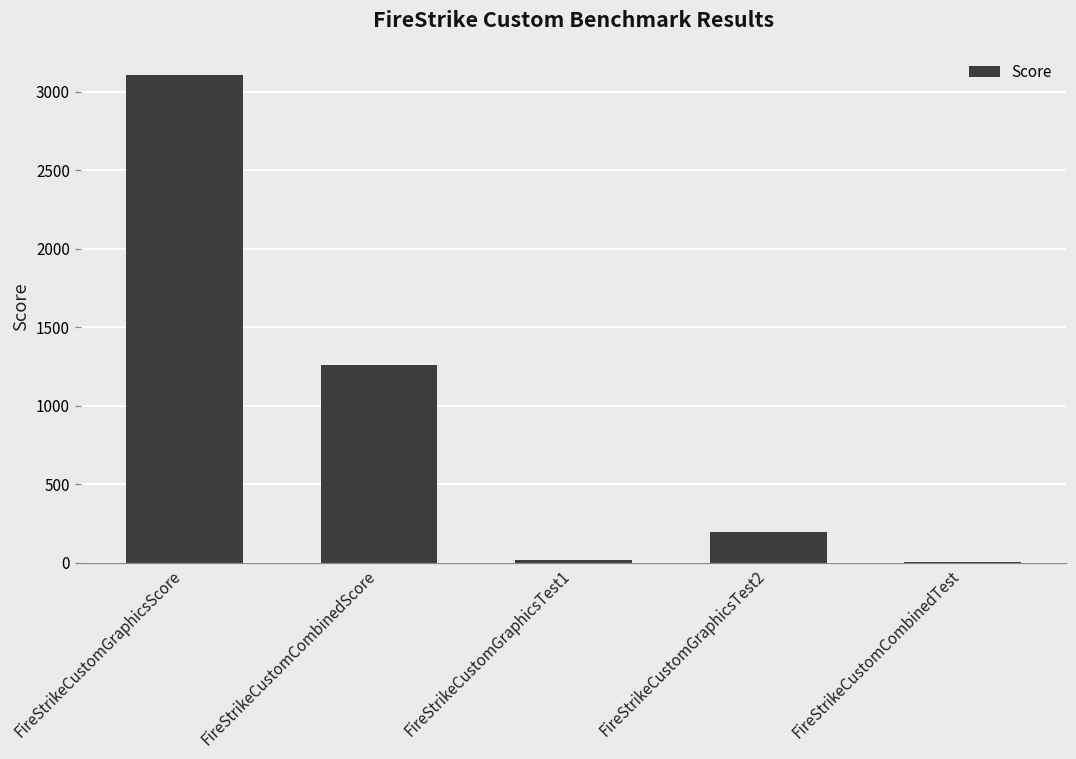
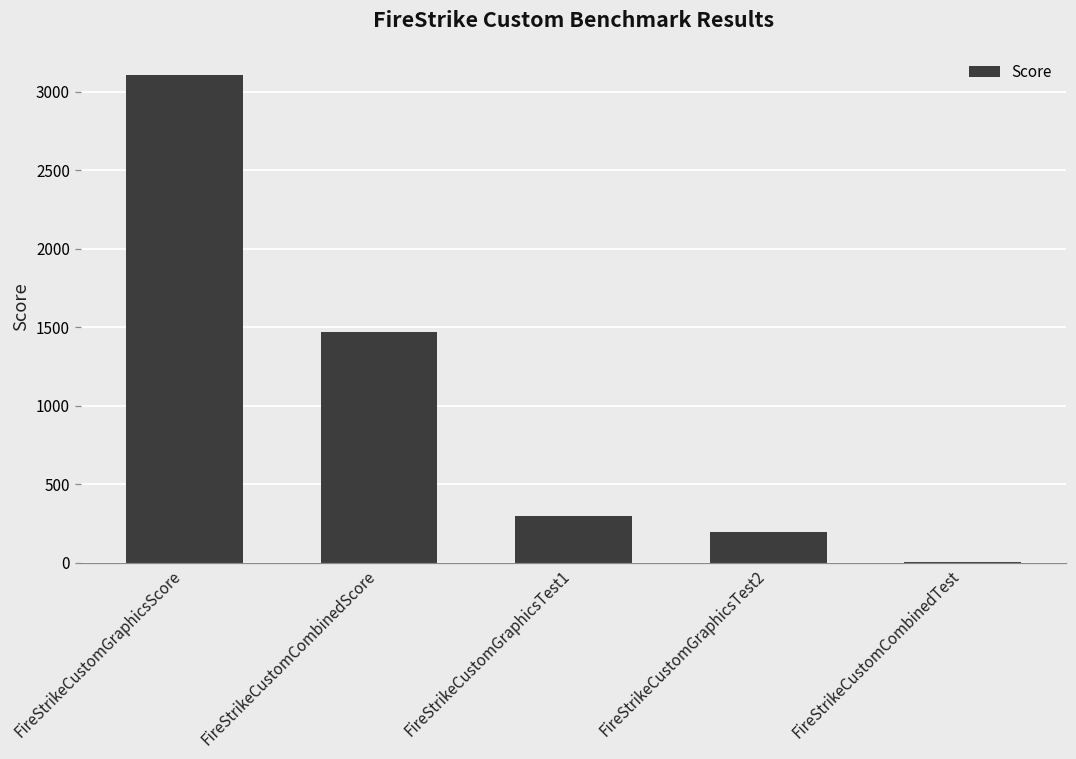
  {
    "FireStrikeCustomGraphicsScore": 3110,
-   "FireStrikeCustomCombinedScore": 1260,
-   "FireStrikeCustomGraphicsTest1": 20,
+   "FireStrikeCustomCombinedScore": 1470,
+   "FireStrikeCustomGraphicsTest1": 300,
    "FireStrikeCustomGraphicsTest2": 200
  }
